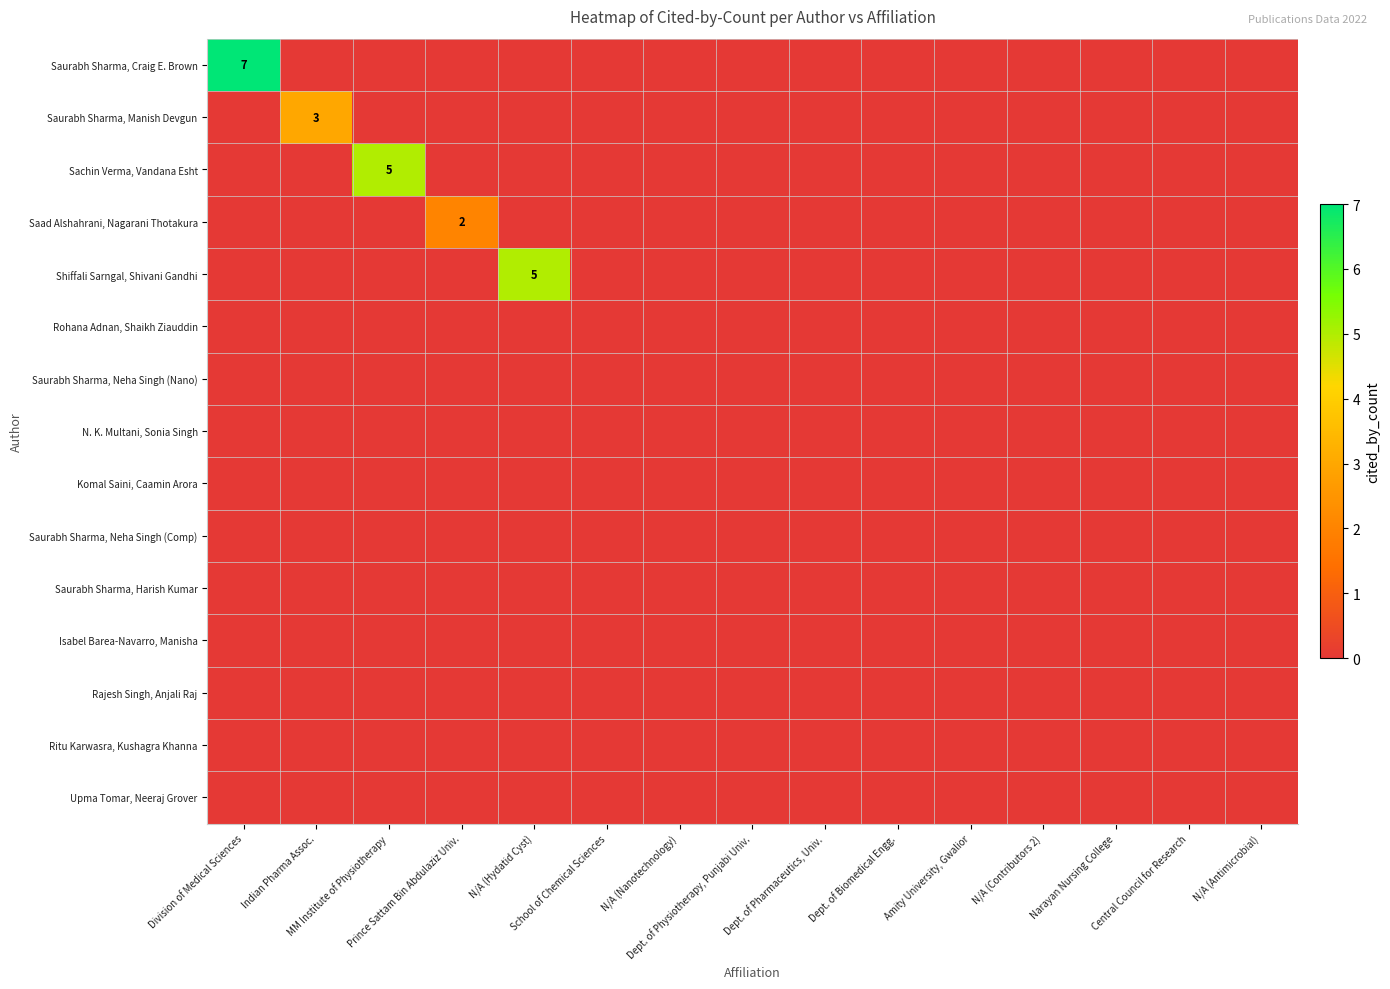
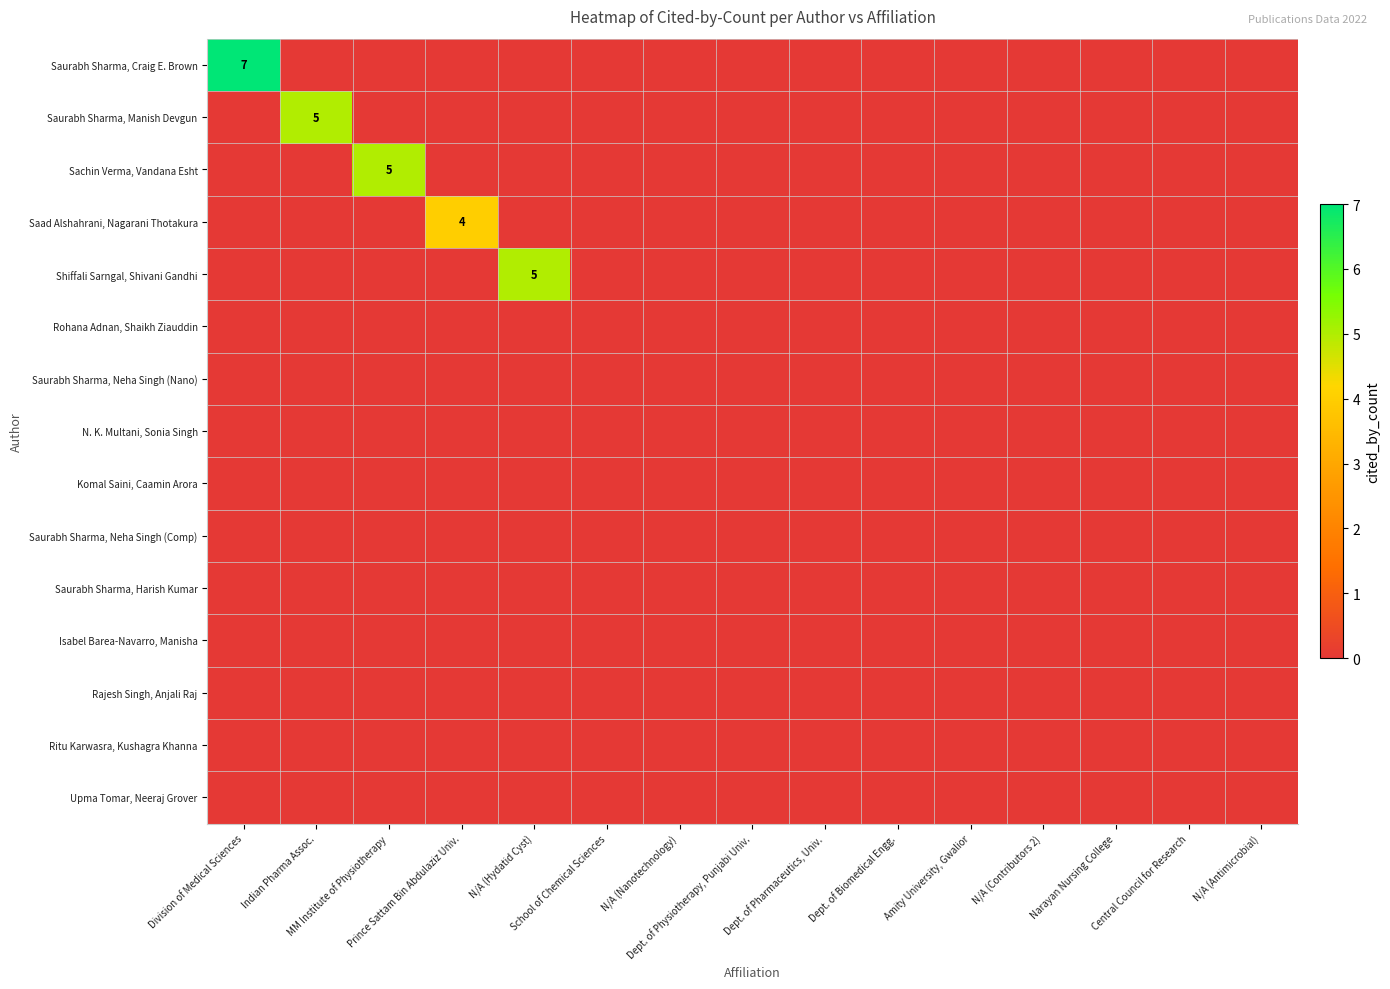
  {
    "Saurabh Sharma, Craig E. Brown": {
      "Division of Medical Sciences": 7
    },
    "Saurabh Sharma, Manish Devgun": {
-     "Indian Pharma Assoc.": 3
+     "Indian Pharma Assoc.": 5
    },
    "Sachin Verma, Vandana Esht": {
      "MM Institute of Physiotherapy": 5
    },
    "Saad Alshahrani, Nagarani Thotakura": {
-     "Prince Sattam Bin Abdulaziz Univ.": 2
+     "Prince Sattam Bin Abdulaziz Univ.": 4
    },
    "Shiffali Sarngal, Shivani Gandhi": {
      "N/A (Hydatid Cyst)": 5
    }
  }
